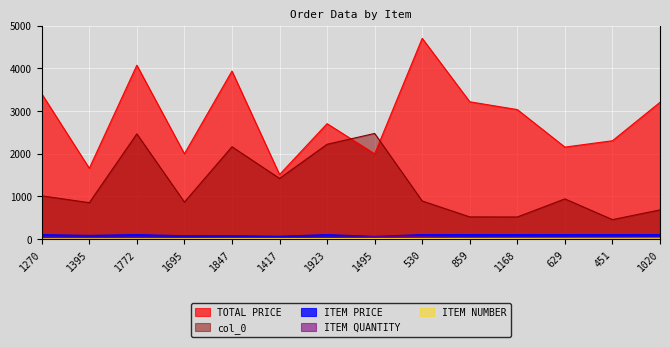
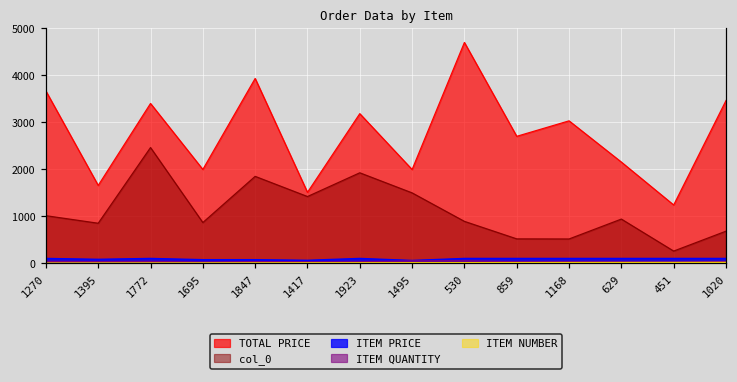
  {
    "TOTAL PRICE": {
-     "1270": 3400,
+     "1270": 3700,
      "1395": 1700,
-     "1772": 4100,
+     "1772": 3400,
      "1695": 2000,
      "1847": 3900,
      "1417": 1500,
-     "1923": 2700,
+     "1923": 3200,
      "1495": 2000,
      "530": 4700,
-     "859": 3200,
+     "859": 2700,
      "1168": 3000,
      "629": 2200,
-     "451": 2300,
-     "1020": 3200
+     "451": 1200,
+     "1020": 3500
    },
    "col_0": {
      "1270": 1000,
      "1395": 800,
      "1772": 2500,
      "1695": 900,
-     "1847": 2200,
+     "1847": 1800,
      "1417": 1400,
-     "1923": 2200,
-     "1495": 2500,
+     "1923": 1900,
+     "1495": 1500,
      "530": 900,
      "859": 500,
      "1168": 500,
      "629": 900,
-     "451": 500,
+     "451": 300,
      "1020": 700
    },
    "ITEM PRICE": {
      "1270": 100,
      "1772": 100,
      "1923": 100,
      "859": 100,
      "1168": 100,
      "629": 100,
      "451": 100,
      "1020": 100
    }
  }
